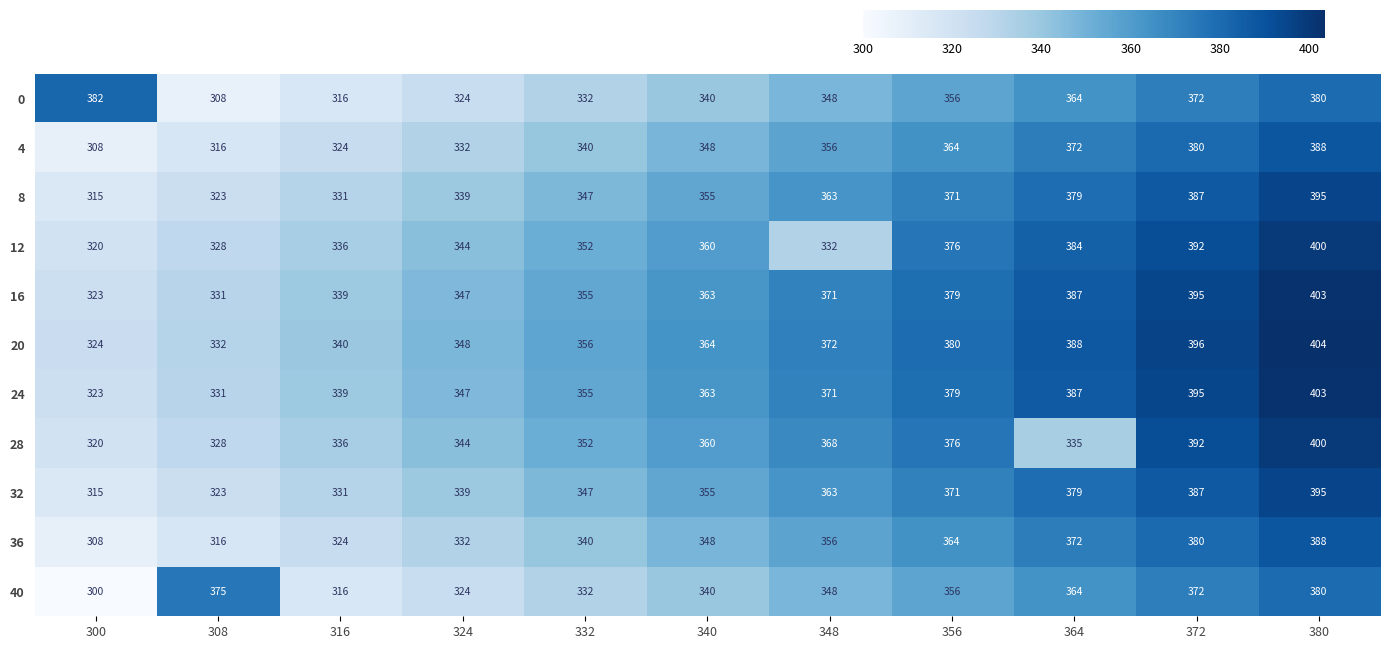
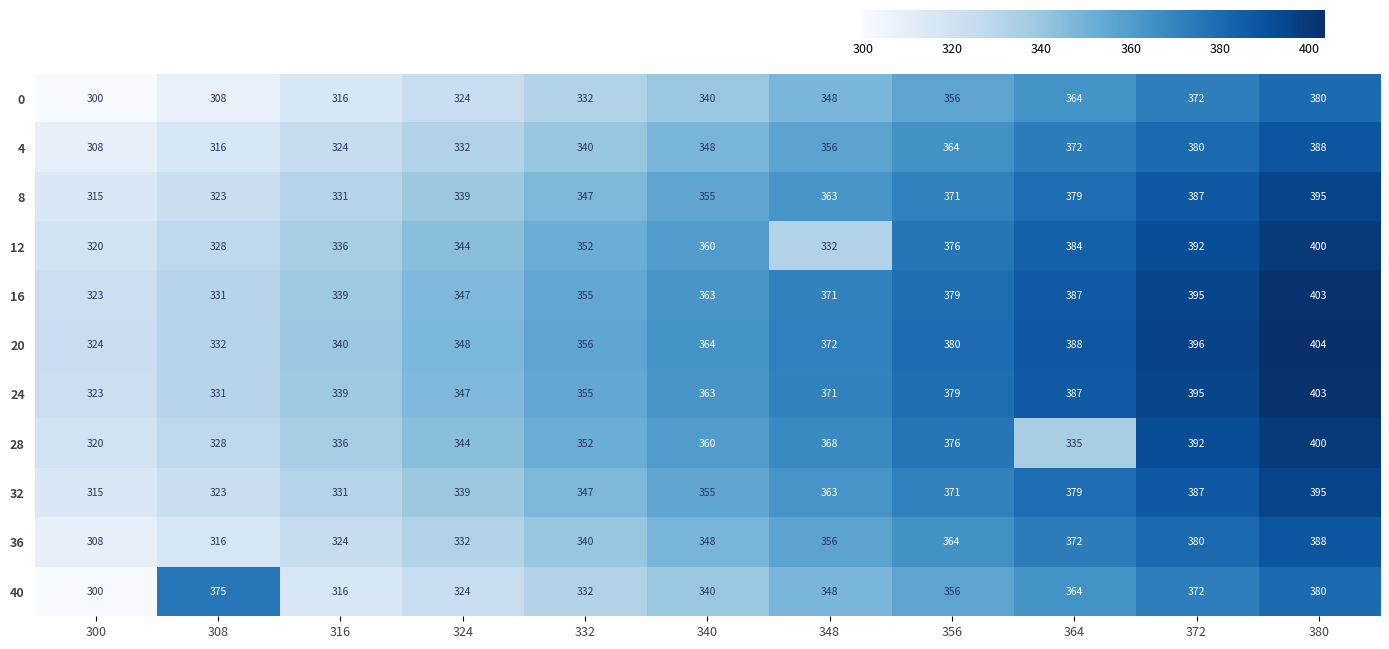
  {
    "0": {
-     "300": 382,
+     "300": 300,
      "308": 308,
      "316": 316,
      "324": 324,
      "332": 332,
      "340": 340,
      "348": 348,
      "356": 356,
      "364": 364,
      "372": 372,
      "380": 380
    },
    "4": {
      "300": 308,
      "308": 316,
      "316": 324,
      "324": 332,
      "332": 340,
      "340": 348,
      "348": 356,
      "356": 364,
      "364": 372,
      "372": 380,
      "380": 388
    },
    "8": {
      "300": 315,
      "308": 323,
      "316": 331,
      "324": 339,
      "332": 347,
      "340": 355,
      "348": 363,
      "356": 371,
      "364": 379,
      "372": 387,
      "380": 395
    },
    "12": {
      "300": 320,
      "308": 328,
      "316": 336,
      "324": 344,
      "332": 352,
      "340": 360,
      "348": 332,
      "356": 376,
      "364": 384,
      "372": 392,
      "380": 400
    },
    "16": {
      "300": 323,
      "308": 331,
      "316": 339,
      "324": 347,
      "332": 355,
      "340": 363,
      "348": 371,
      "356": 379,
      "364": 387,
      "372": 395,
      "380": 403
    },
    "20": {
      "300": 324,
      "308": 332,
      "316": 340,
      "324": 348,
      "332": 356,
      "340": 364,
      "348": 372,
      "356": 380,
      "364": 388,
      "372": 396,
      "380": 404
    },
    "24": {
      "300": 323,
      "308": 331,
      "316": 339,
      "324": 347,
      "332": 355,
      "340": 363,
      "348": 371,
      "356": 379,
      "364": 387,
      "372": 395,
      "380": 403
    },
    "28": {
      "300": 320,
      "308": 328,
      "316": 336,
      "324": 344,
      "332": 352,
      "340": 360,
      "348": 368,
      "356": 376,
      "364": 335,
      "372": 392,
      "380": 400
    },
    "32": {
      "300": 315,
      "308": 323,
      "316": 331,
      "324": 339,
      "332": 347,
      "340": 355,
      "348": 363,
      "356": 371,
      "364": 379,
      "372": 387,
      "380": 395
    },
    "36": {
      "300": 308,
      "308": 316,
      "316": 324,
      "324": 332,
      "332": 340,
      "340": 348,
      "348": 356,
      "356": 364,
      "364": 372,
      "372": 380,
      "380": 388
    },
    "40": {
      "300": 300,
      "308": 375,
      "316": 316,
      "324": 324,
      "332": 332,
      "340": 340,
      "348": 348,
      "356": 356,
      "364": 364,
      "372": 372,
      "380": 380
    }
  }
